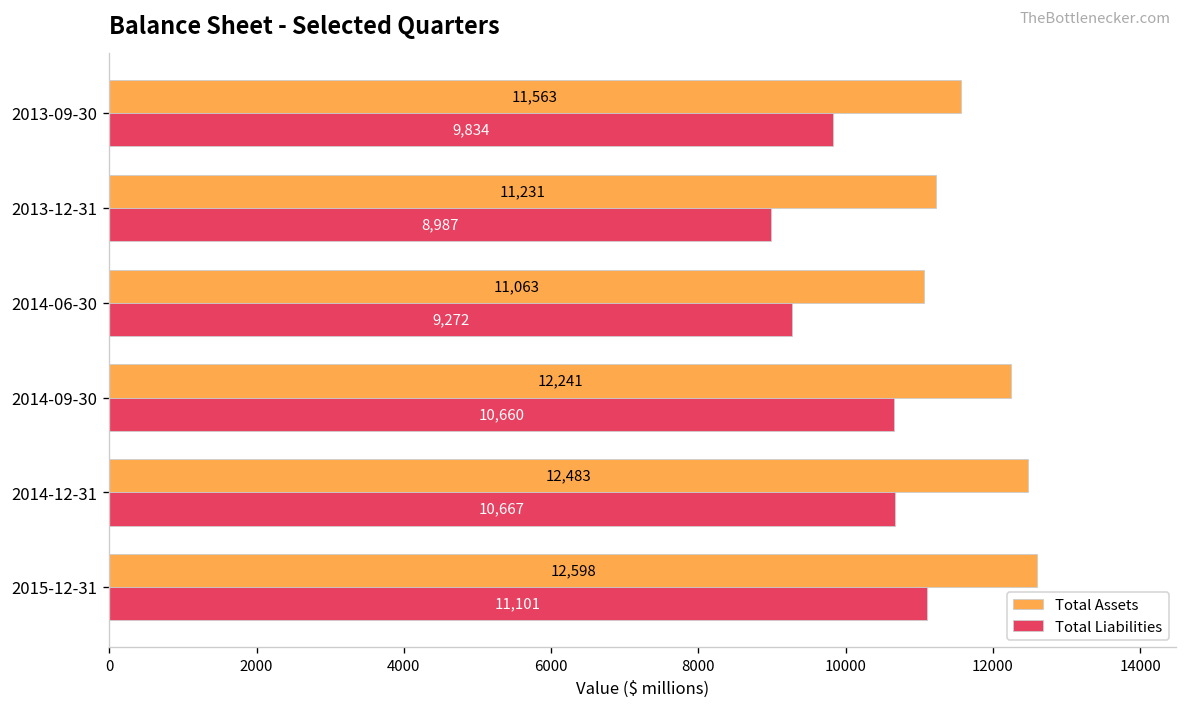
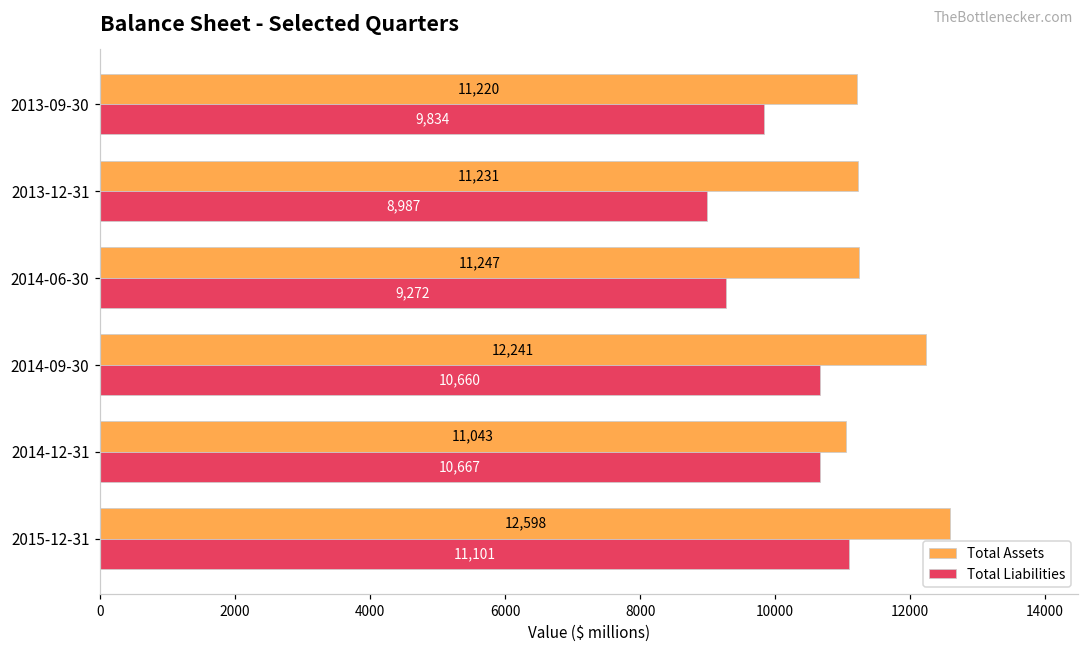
  {
    "Total Assets": {
-     "2013-09-30": "11,563",
+     "2013-09-30": "11,220",
      "2013-12-31": "11,231",
-     "2014-06-30": "11,063",
+     "2014-06-30": "11,247",
      "2014-09-30": "12,241",
-     "2014-12-31": "12,483",
+     "2014-12-31": "11,043",
      "2015-12-31": "12,598"
    },
    "Total Liabilities": {
      "2013-09-30": "9,834",
      "2013-12-31": "8,987",
      "2014-06-30": "9,272",
      "2014-09-30": "10,660",
      "2014-12-31": "10,667",
      "2015-12-31": "11,101"
    }
  }
